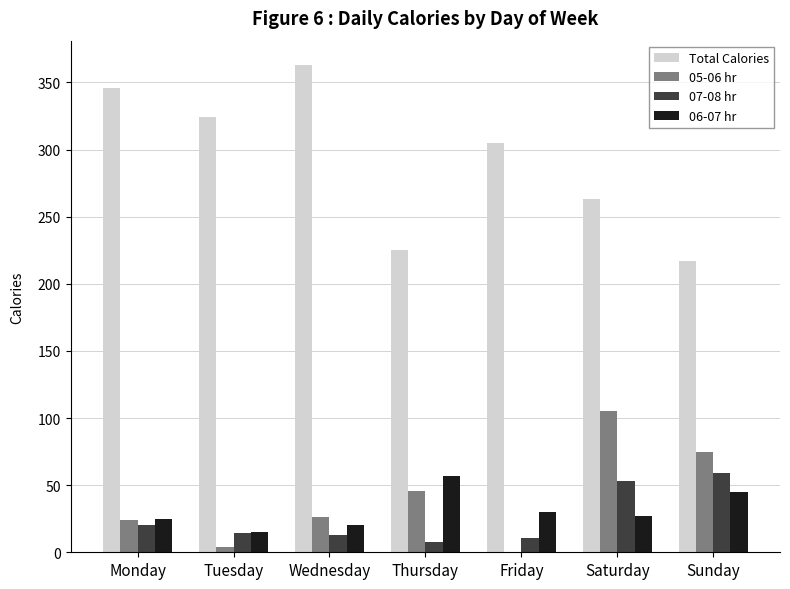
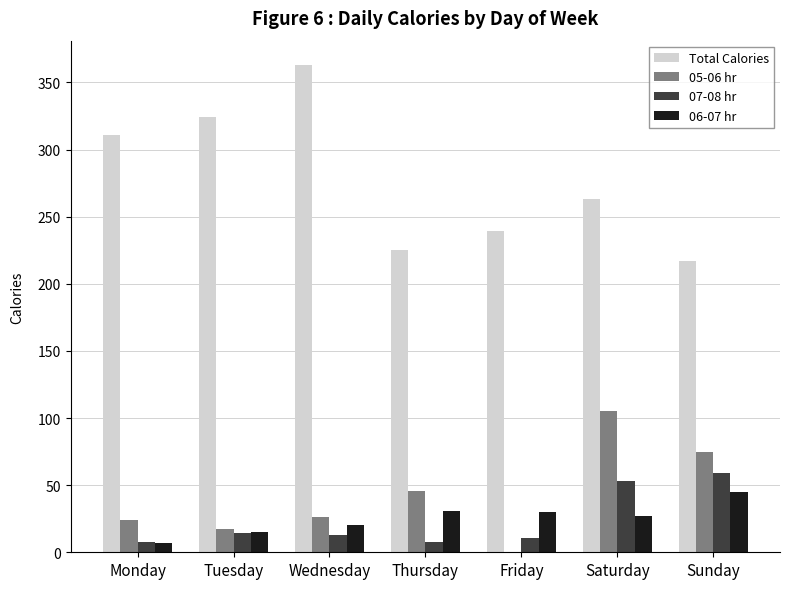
  {
    "Total Calories": {
-     "Monday": 346,
+     "Monday": 311,
      "Tuesday": 324,
      "Wednesday": 363,
      "Thursday": 225,
-     "Friday": 305,
+     "Friday": 239,
      "Saturday": 263,
      "Sunday": 217
    },
    "05-06 hr": {
      "Monday": 24,
-     "Tuesday": 4,
+     "Tuesday": 17,
      "Wednesday": 26,
      "Thursday": 46,
      "Friday": 0,
      "Saturday": 105,
      "Sunday": 75
    },
    "07-08 hr": {
-     "Monday": 20,
+     "Monday": 8,
      "Tuesday": 14,
      "Wednesday": 13,
      "Thursday": 8,
      "Friday": 11,
      "Saturday": 53,
      "Sunday": 59
    },
    "06-07 hr": {
-     "Monday": 25,
+     "Monday": 7,
      "Tuesday": 15,
      "Wednesday": 20,
-     "Thursday": 57,
+     "Thursday": 31,
      "Friday": 30,
      "Saturday": 27,
      "Sunday": 45
    }
  }
